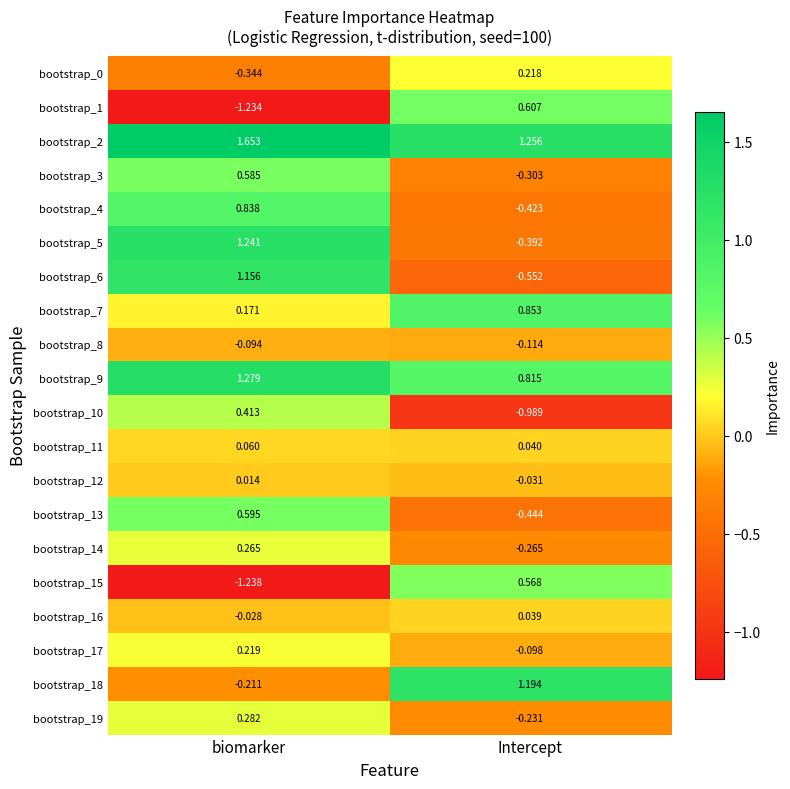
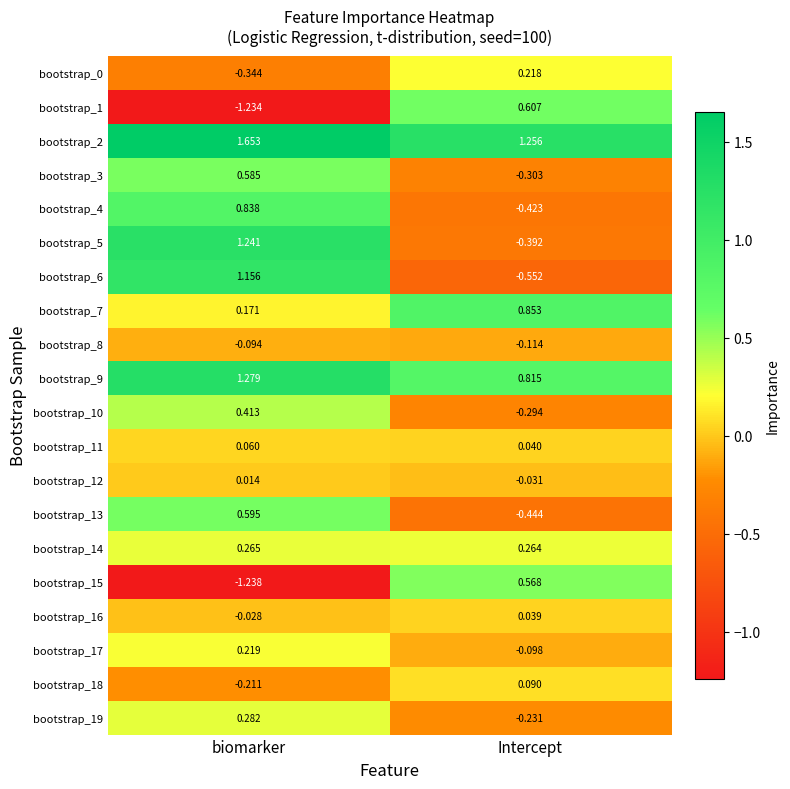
  {
    "bootstrap_0": {
      "biomarker": -0.344,
      "Intercept": 0.218
    },
    "bootstrap_1": {
      "biomarker": -1.234,
      "Intercept": 0.607
    },
    "bootstrap_2": {
      "biomarker": 1.653,
      "Intercept": 1.256
    },
    "bootstrap_3": {
      "biomarker": 0.585,
      "Intercept": -0.303
    },
    "bootstrap_4": {
      "biomarker": 0.838,
      "Intercept": -0.423
    },
    "bootstrap_5": {
      "biomarker": 1.241,
      "Intercept": -0.392
    },
    "bootstrap_6": {
      "biomarker": 1.156,
      "Intercept": -0.552
    },
    "bootstrap_7": {
      "biomarker": 0.171,
      "Intercept": 0.853
    },
    "bootstrap_8": {
      "biomarker": -0.094,
      "Intercept": -0.114
    },
    "bootstrap_9": {
      "biomarker": 1.279,
      "Intercept": 0.815
    },
    "bootstrap_10": {
      "biomarker": 0.413,
-     "Intercept": -0.989
+     "Intercept": -0.294
    },
    "bootstrap_11": {
      "biomarker": 0.060,
      "Intercept": 0.040
    },
    "bootstrap_12": {
      "biomarker": 0.014,
      "Intercept": -0.031
    },
    "bootstrap_13": {
      "biomarker": 0.595,
      "Intercept": -0.444
    },
    "bootstrap_14": {
      "biomarker": 0.265,
-     "Intercept": -0.265
+     "Intercept": 0.264
    },
    "bootstrap_15": {
      "biomarker": -1.238,
      "Intercept": 0.568
    },
    "bootstrap_16": {
      "biomarker": -0.028,
      "Intercept": 0.039
    },
    "bootstrap_17": {
      "biomarker": 0.219,
      "Intercept": -0.098
    },
    "bootstrap_18": {
      "biomarker": -0.211,
-     "Intercept": 1.194
+     "Intercept": 0.090
    },
    "bootstrap_19": {
      "biomarker": 0.282,
      "Intercept": -0.231
    }
  }
